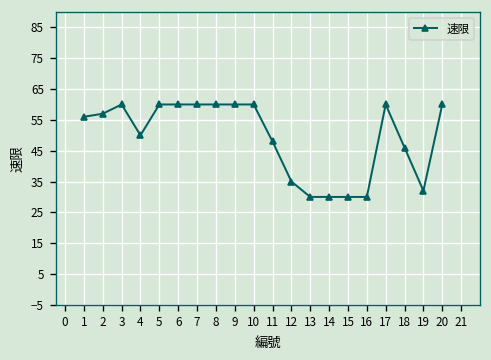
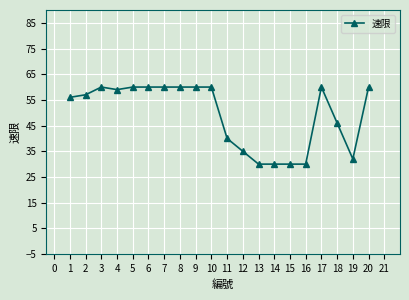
  {
    "1": 56,
    "2": 57,
    "3": 60,
-   "4": 50,
+   "4": 59,
    "5": 60,
    "6": 60,
    "7": 60,
    "8": 60,
    "9": 60,
    "10": 60,
-   "11": 48,
+   "11": 40,
    "12": 35,
    "13": 30,
    "14": 30,
    "15": 30,
    "16": 30,
    "17": 60,
    "18": 46,
    "19": 32,
    "20": 60
  }
